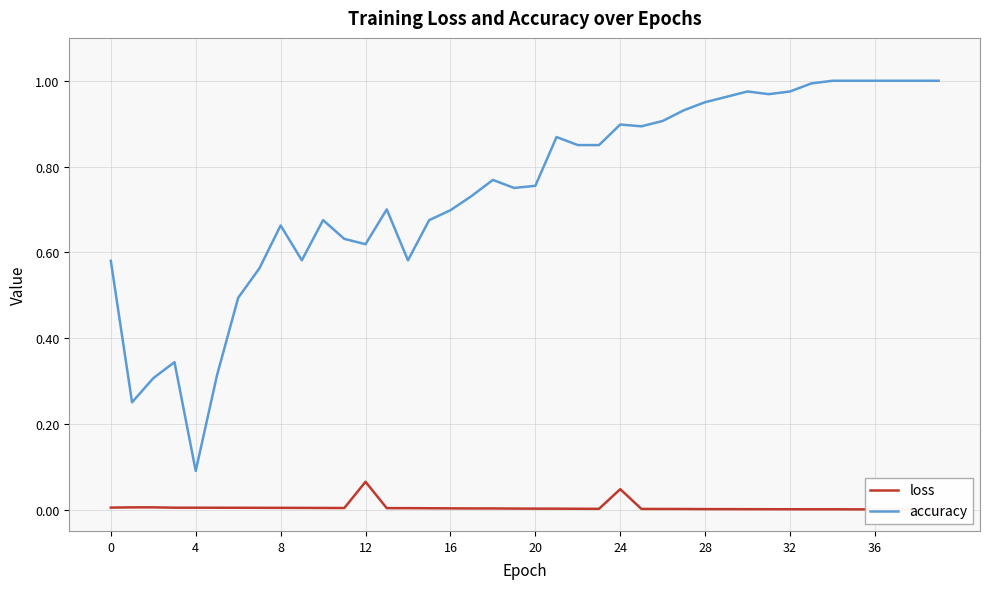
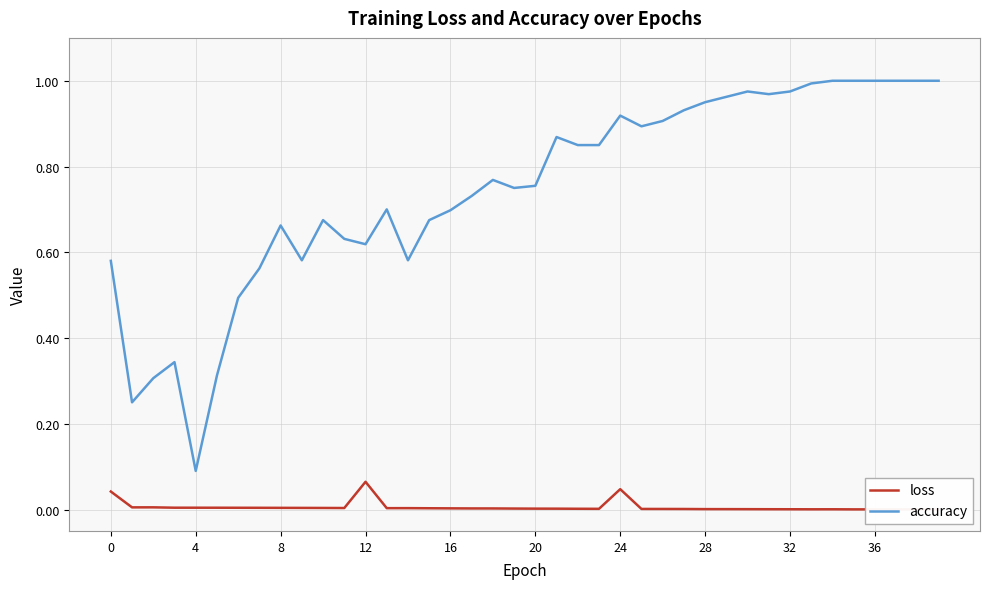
  {
    "loss": {
-     "0": 0.00,
+     "0": 0.04,
      "4": 0.00,
      "8": 0.00,
      "12": 0.06,
      "16": 0.00,
      "20": 0.00,
      "24": 0.05,
      "28": 0.00,
      "32": 0.00
    },
    "accuracy": {
      "0": 0.58,
      "4": 0.09,
      "8": 0.66,
      "12": 0.62,
      "16": 0.70,
      "20": 0.76,
-     "24": 0.90,
+     "24": 0.92,
      "28": 0.95,
      "32": 0.98,
      "36": 1.00
    }
  }
